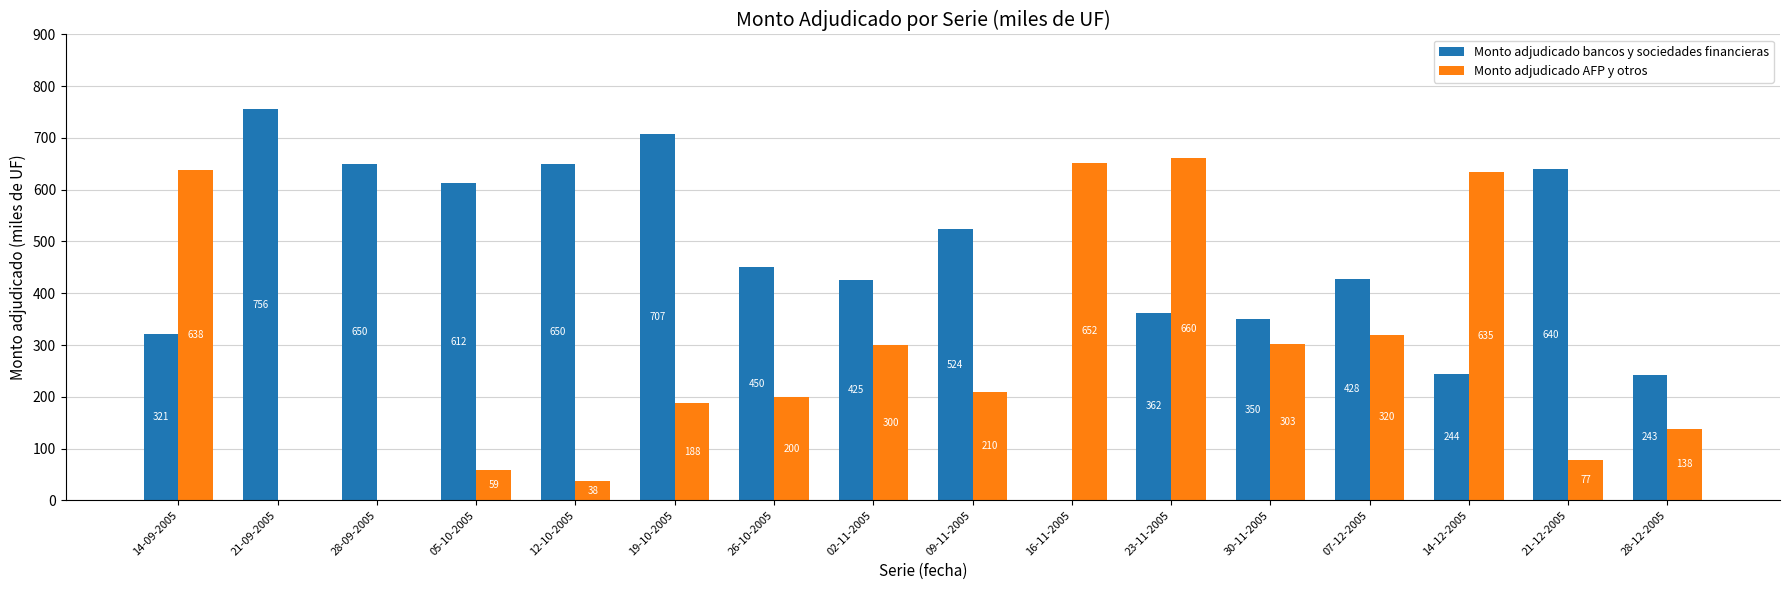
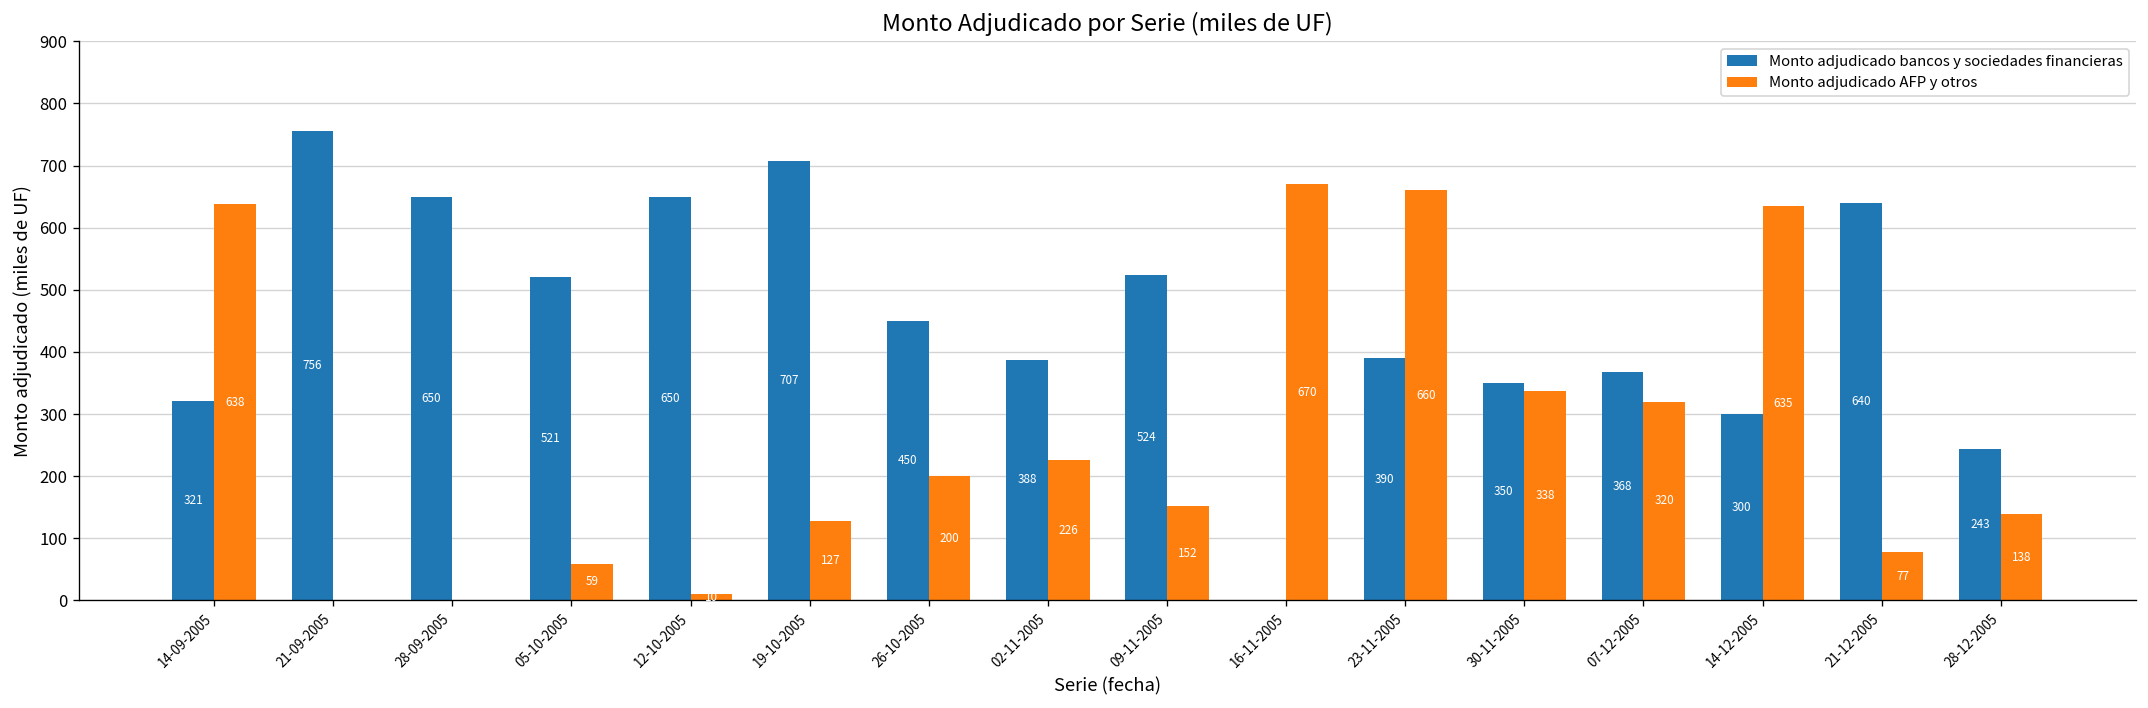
  {
    "Monto adjudicado bancos y sociedades financieras": {
      "14-09-2005": 321,
      "21-09-2005": 756,
      "28-09-2005": 650,
-     "05-10-2005": 612,
+     "05-10-2005": 521,
      "12-10-2005": 650,
      "19-10-2005": 707,
      "26-10-2005": 450,
-     "02-11-2005": 425,
+     "02-11-2005": 388,
      "09-11-2005": 524,
-     "23-11-2005": 362,
+     "23-11-2005": 390,
      "30-11-2005": 350,
-     "07-12-2005": 428,
-     "14-12-2005": 244,
+     "07-12-2005": 368,
+     "14-12-2005": 300,
      "21-12-2005": 640,
      "28-12-2005": 243
    },
    "Monto adjudicado AFP y otros": {
      "14-09-2005": 638,
      "05-10-2005": 59,
-     "12-10-2005": 38,
-     "19-10-2005": 188,
+     "12-10-2005": 10,
+     "19-10-2005": 127,
      "26-10-2005": 200,
-     "02-11-2005": 300,
-     "09-11-2005": 210,
-     "16-11-2005": 652,
+     "02-11-2005": 226,
+     "09-11-2005": 152,
+     "16-11-2005": 670,
      "23-11-2005": 660,
-     "30-11-2005": 303,
+     "30-11-2005": 338,
      "07-12-2005": 320,
      "14-12-2005": 635,
      "21-12-2005": 77,
      "28-12-2005": 138
    }
  }
